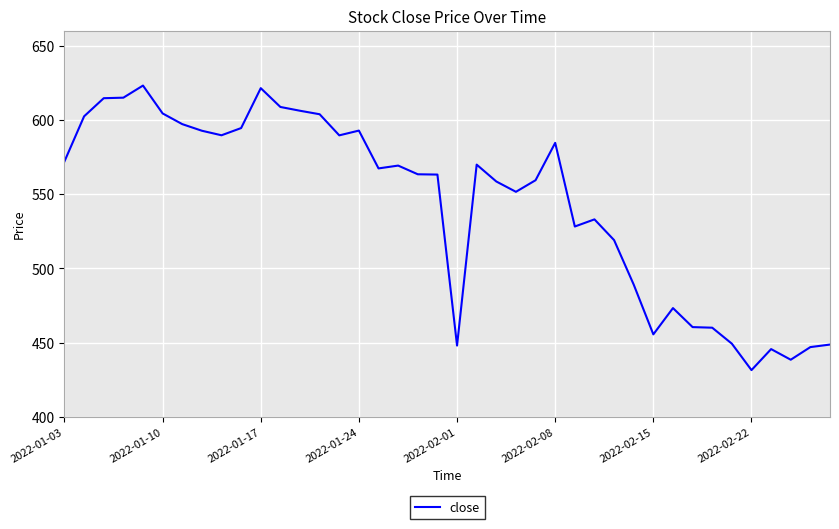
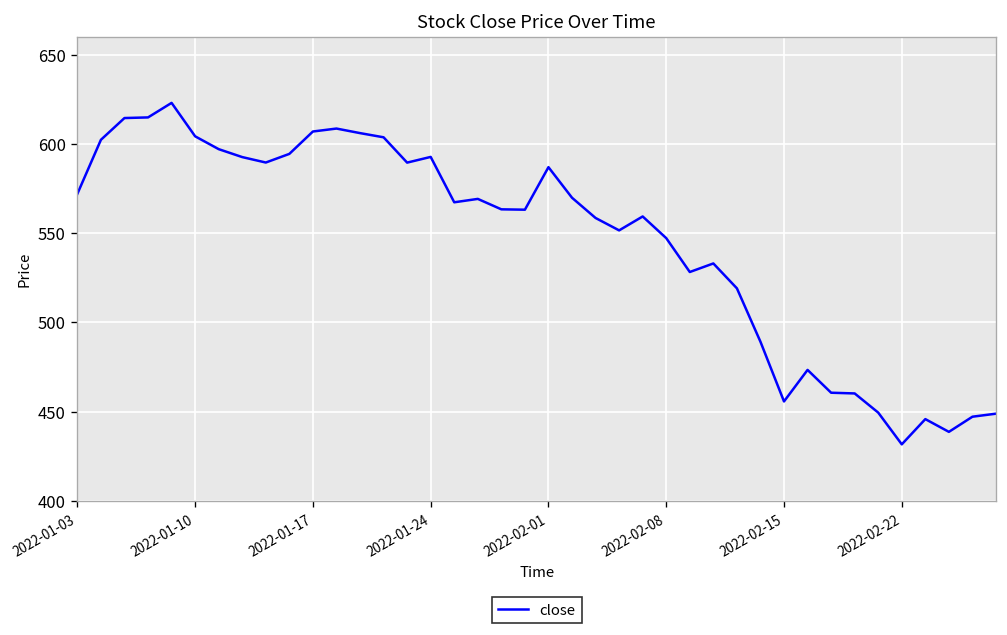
  {
    "2022-01-03": 572,
    "2022-01-10": 604,
-   "2022-01-17": 621,
+   "2022-01-17": 607,
    "2022-01-24": 593,
-   "2022-02-01": 448,
-   "2022-02-08": 585,
+   "2022-02-01": 587,
+   "2022-02-08": 547,
    "2022-02-15": 456,
    "2022-02-22": 432
  }
